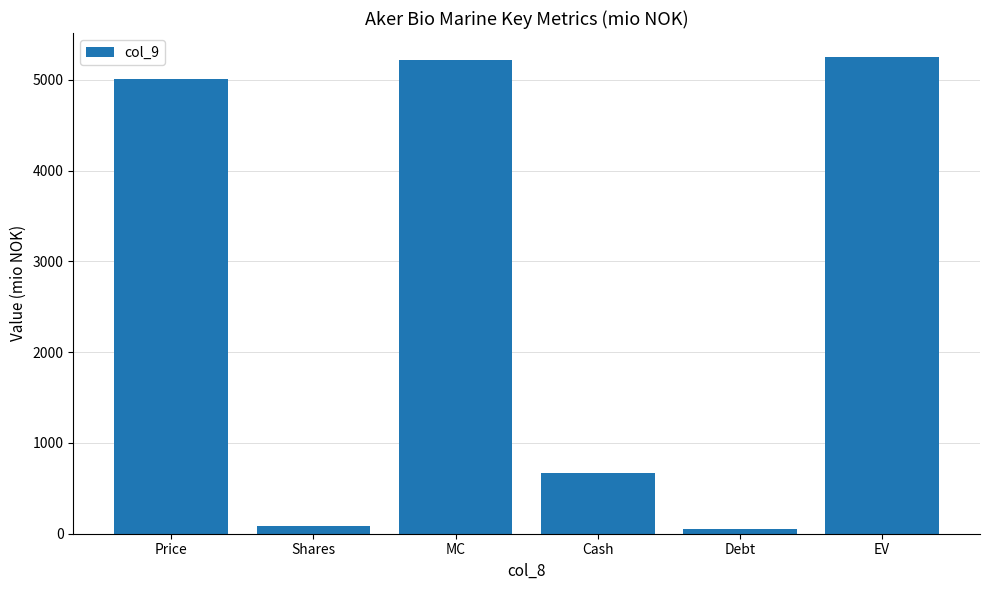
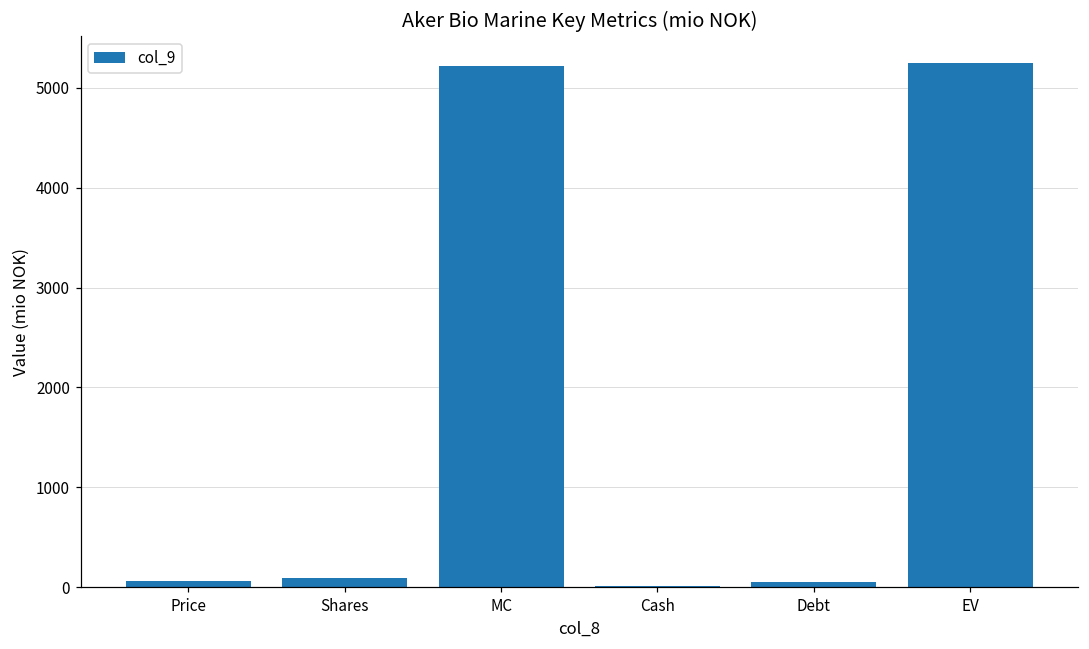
  {
-   "Price": 5000,
+   "Price": 100,
    "Shares": 100,
    "MC": 5200,
-   "Cash": 700,
+   "Cash": 0,
    "Debt": 100,
    "EV": 5300
  }
